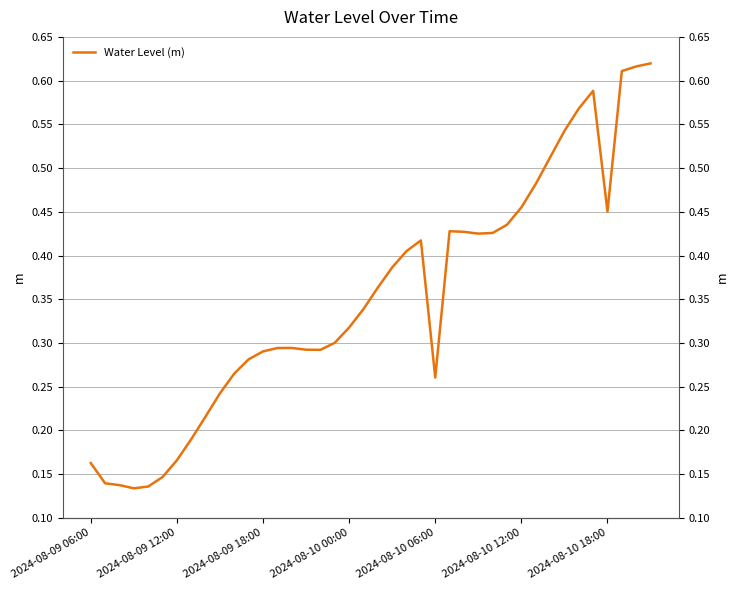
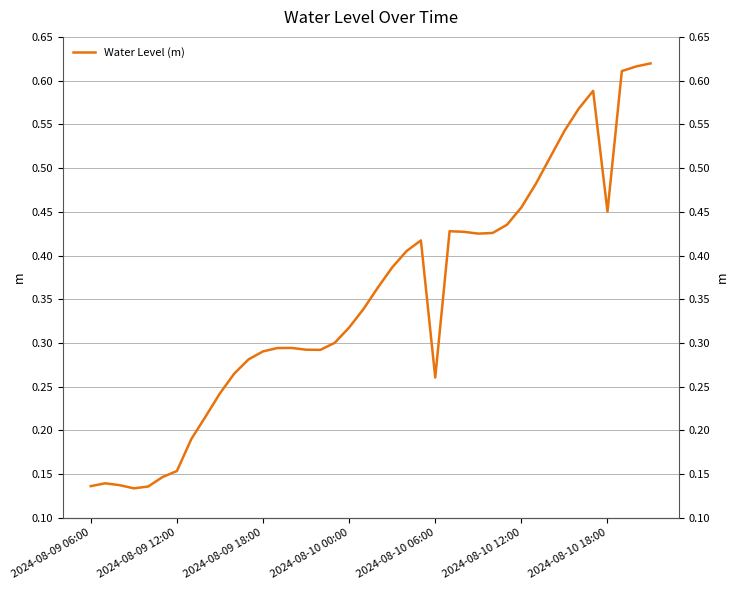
  {
-   "2024-08-09 06:00": 0.16,
-   "2024-08-09 12:00": 0.17,
+   "2024-08-09 06:00": 0.14,
+   "2024-08-09 12:00": 0.15,
    "2024-08-09 18:00": 0.29,
    "2024-08-10 00:00": 0.32,
    "2024-08-10 06:00": 0.26,
    "2024-08-10 12:00": 0.46,
    "2024-08-10 18:00": 0.45
  }
